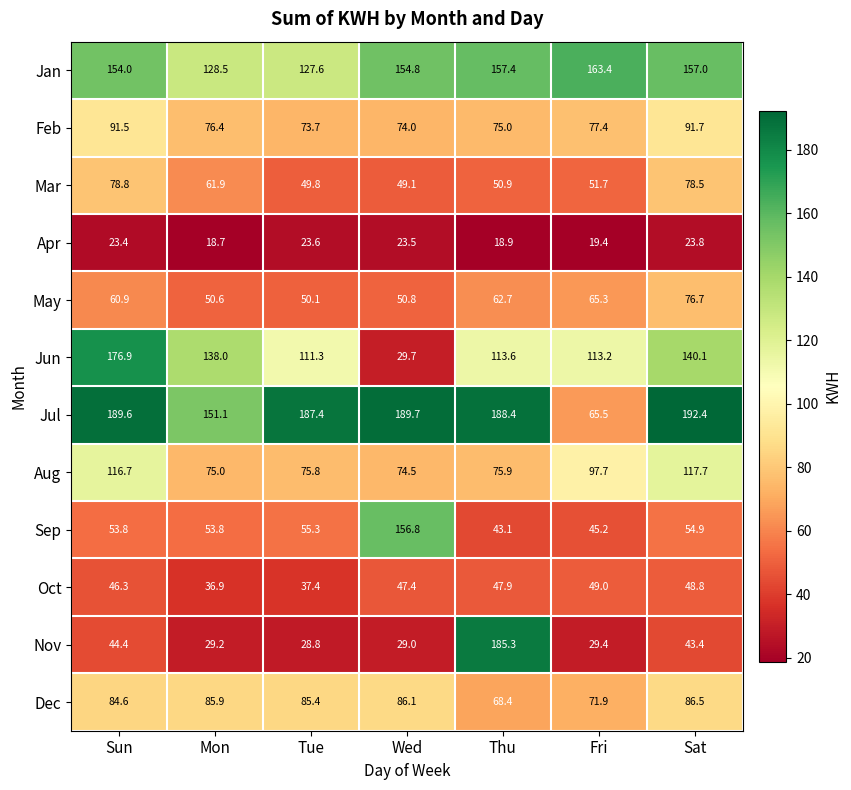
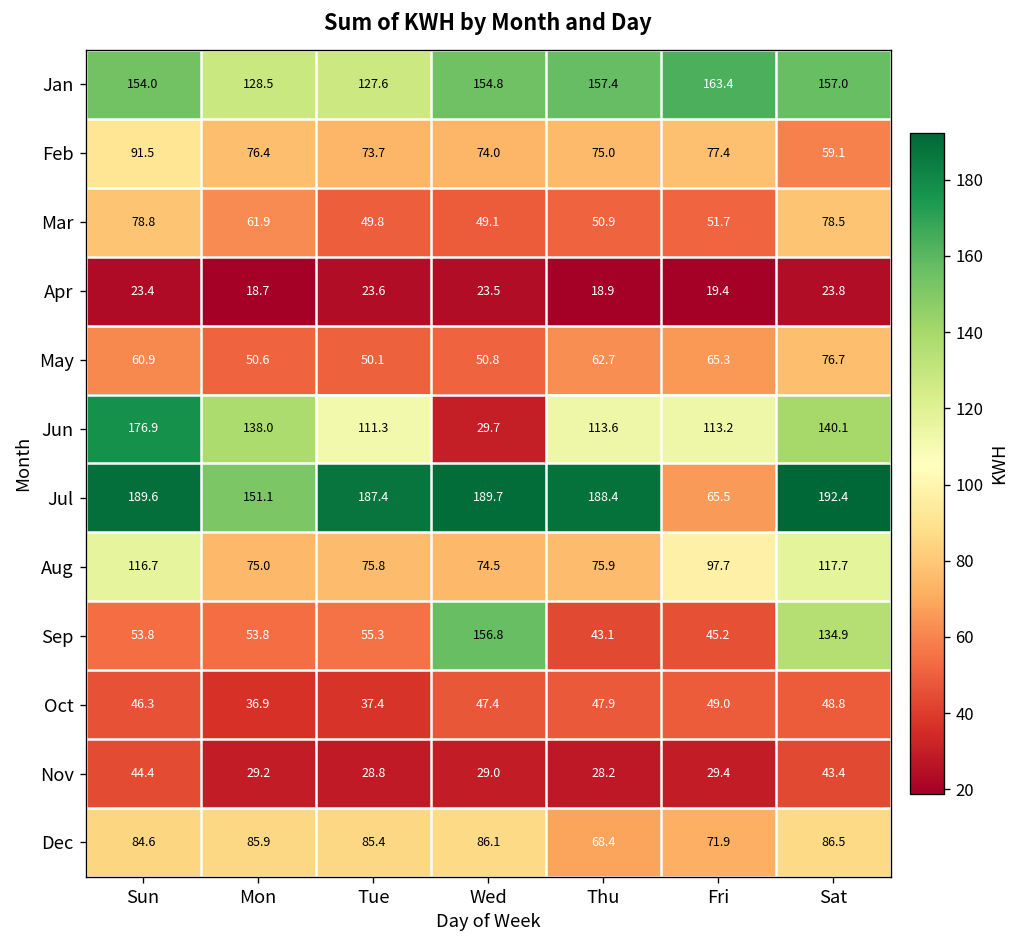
  {
    "Jan": {
      "Sun": 154.0,
      "Mon": 128.5,
      "Tue": 127.6,
      "Wed": 154.8,
      "Thu": 157.4,
      "Fri": 163.4,
      "Sat": 157.0
    },
    "Feb": {
      "Sun": 91.5,
      "Mon": 76.4,
      "Tue": 73.7,
      "Wed": 74.0,
      "Thu": 75.0,
      "Fri": 77.4,
-     "Sat": 91.7
+     "Sat": 59.1
    },
    "Mar": {
      "Sun": 78.8,
      "Mon": 61.9,
      "Tue": 49.8,
      "Wed": 49.1,
      "Thu": 50.9,
      "Fri": 51.7,
      "Sat": 78.5
    },
    "Apr": {
      "Sun": 23.4,
      "Mon": 18.7,
      "Tue": 23.6,
      "Wed": 23.5,
      "Thu": 18.9,
      "Fri": 19.4,
      "Sat": 23.8
    },
    "May": {
      "Sun": 60.9,
      "Mon": 50.6,
      "Tue": 50.1,
      "Wed": 50.8,
      "Thu": 62.7,
      "Fri": 65.3,
      "Sat": 76.7
    },
    "Jun": {
      "Sun": 176.9,
      "Mon": 138.0,
      "Tue": 111.3,
      "Wed": 29.7,
      "Thu": 113.6,
      "Fri": 113.2,
      "Sat": 140.1
    },
    "Jul": {
      "Sun": 189.6,
      "Mon": 151.1,
      "Tue": 187.4,
      "Wed": 189.7,
      "Thu": 188.4,
      "Fri": 65.5,
      "Sat": 192.4
    },
    "Aug": {
      "Sun": 116.7,
      "Mon": 75.0,
      "Tue": 75.8,
      "Wed": 74.5,
      "Thu": 75.9,
      "Fri": 97.7,
      "Sat": 117.7
    },
    "Sep": {
      "Sun": 53.8,
      "Mon": 53.8,
      "Tue": 55.3,
      "Wed": 156.8,
      "Thu": 43.1,
      "Fri": 45.2,
-     "Sat": 54.9
+     "Sat": 134.9
    },
    "Oct": {
      "Sun": 46.3,
      "Mon": 36.9,
      "Tue": 37.4,
      "Wed": 47.4,
      "Thu": 47.9,
      "Fri": 49.0,
      "Sat": 48.8
    },
    "Nov": {
      "Sun": 44.4,
      "Mon": 29.2,
      "Tue": 28.8,
      "Wed": 29.0,
-     "Thu": 185.3,
+     "Thu": 28.2,
      "Fri": 29.4,
      "Sat": 43.4
    },
    "Dec": {
      "Sun": 84.6,
      "Mon": 85.9,
      "Tue": 85.4,
      "Wed": 86.1,
      "Thu": 68.4,
      "Fri": 71.9,
      "Sat": 86.5
    }
  }
